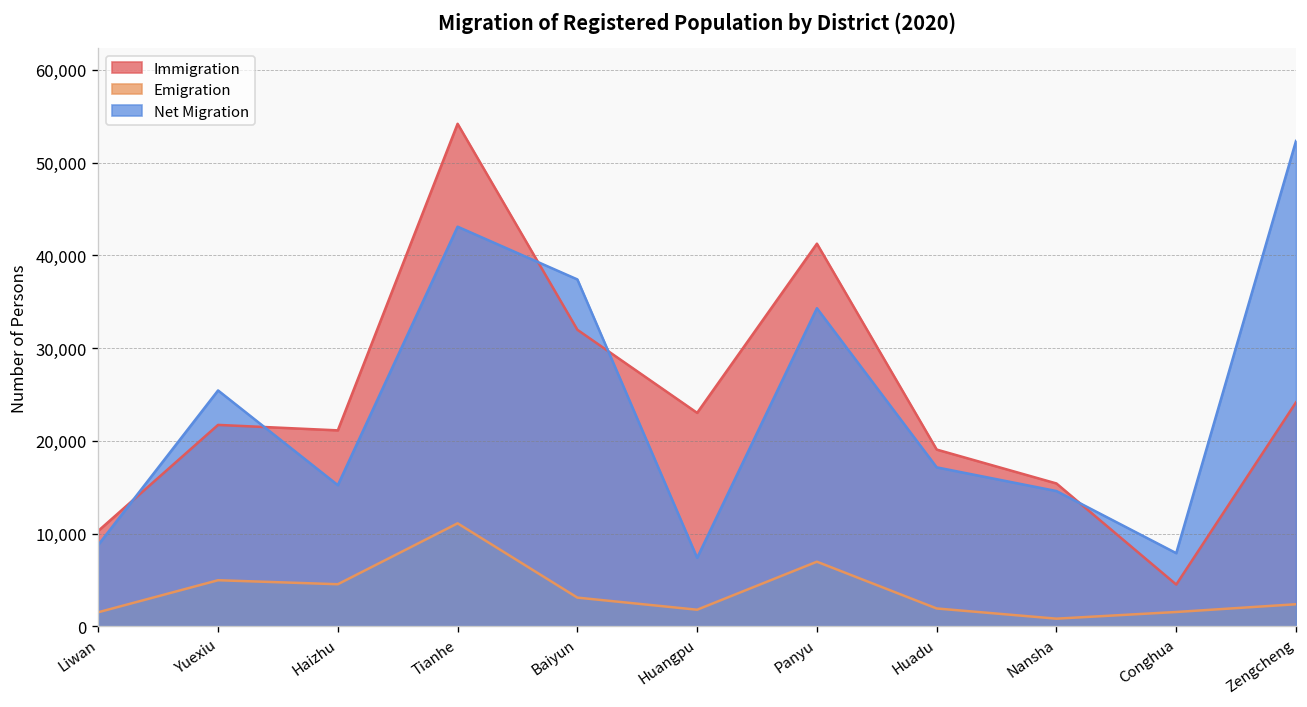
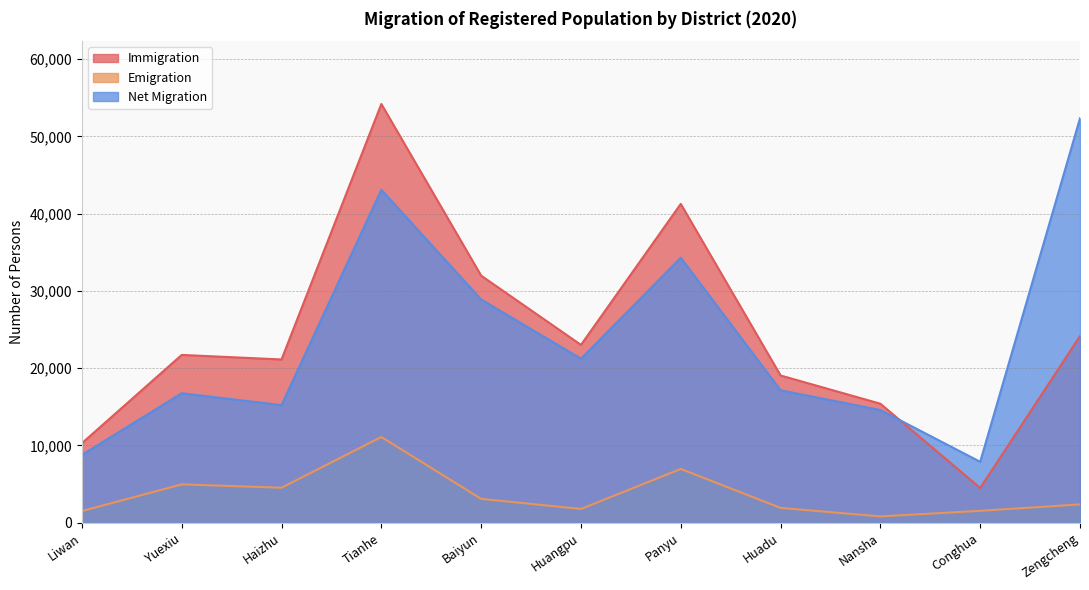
  {
    "Net Migration": {
      "Liwan": "9,000",
-     "Yuexiu": "25,000",
+     "Yuexiu": "17,000",
      "Haizhu": "15,000",
      "Tianhe": "43,000",
-     "Baiyun": "37,000",
-     "Huangpu": "7,000",
+     "Baiyun": "29,000",
+     "Huangpu": "21,000",
      "Panyu": "34,000",
      "Huadu": "17,000",
      "Nansha": "15,000",
      "Conghua": "8,000",
      "Zengcheng": "52,000"
    }
  }
